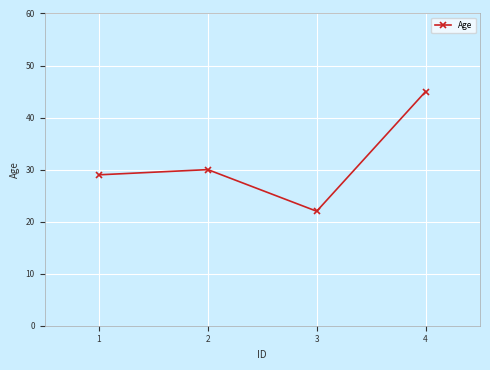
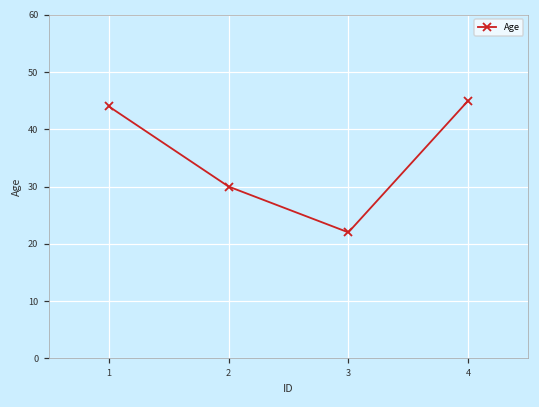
  {
-   "1": 29,
+   "1": 44,
    "2": 30,
    "3": 22,
    "4": 45
  }
